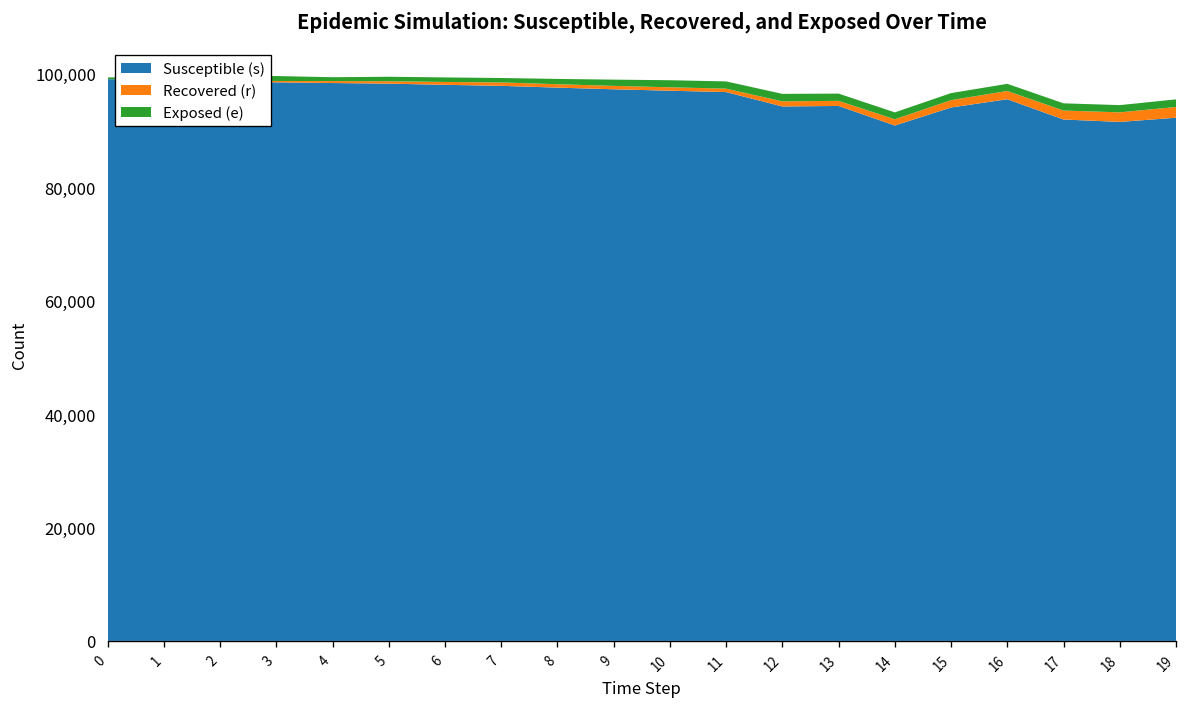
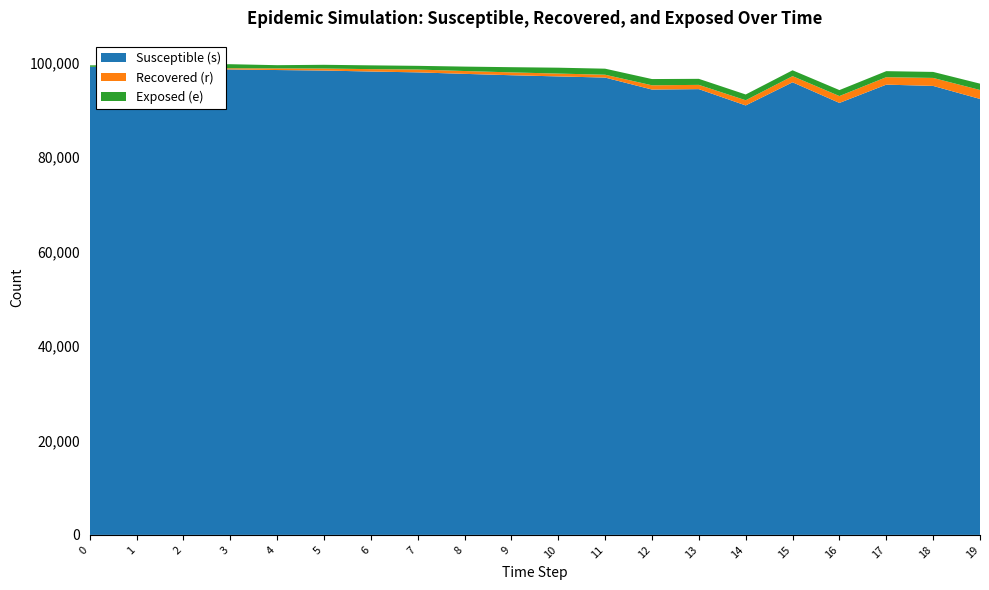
  {
    "Susceptible (s)": {
-     "15": "94,000",
-     "16": "96,000",
-     "17": "92,000",
-     "18": "92,000"
+     "15": "96,000",
+     "16": "91,000",
+     "17": "95,000",
+     "18": "95,000"
    },
    "Exposed (e)": {
      "3": "1,000",
      "4": "1,000",
      "5": "1,000",
      "6": "1,000",
      "7": "1,000",
      "8": "1,000",
      "9": "1,000",
      "10": "1,000",
      "11": "1,000",
      "12": "1,000",
      "13": "1,000",
      "14": "1,000",
      "15": "1,000",
      "16": "1,000",
      "17": "1,000",
      "18": "1,000",
      "19": "1,000"
    }
  }
